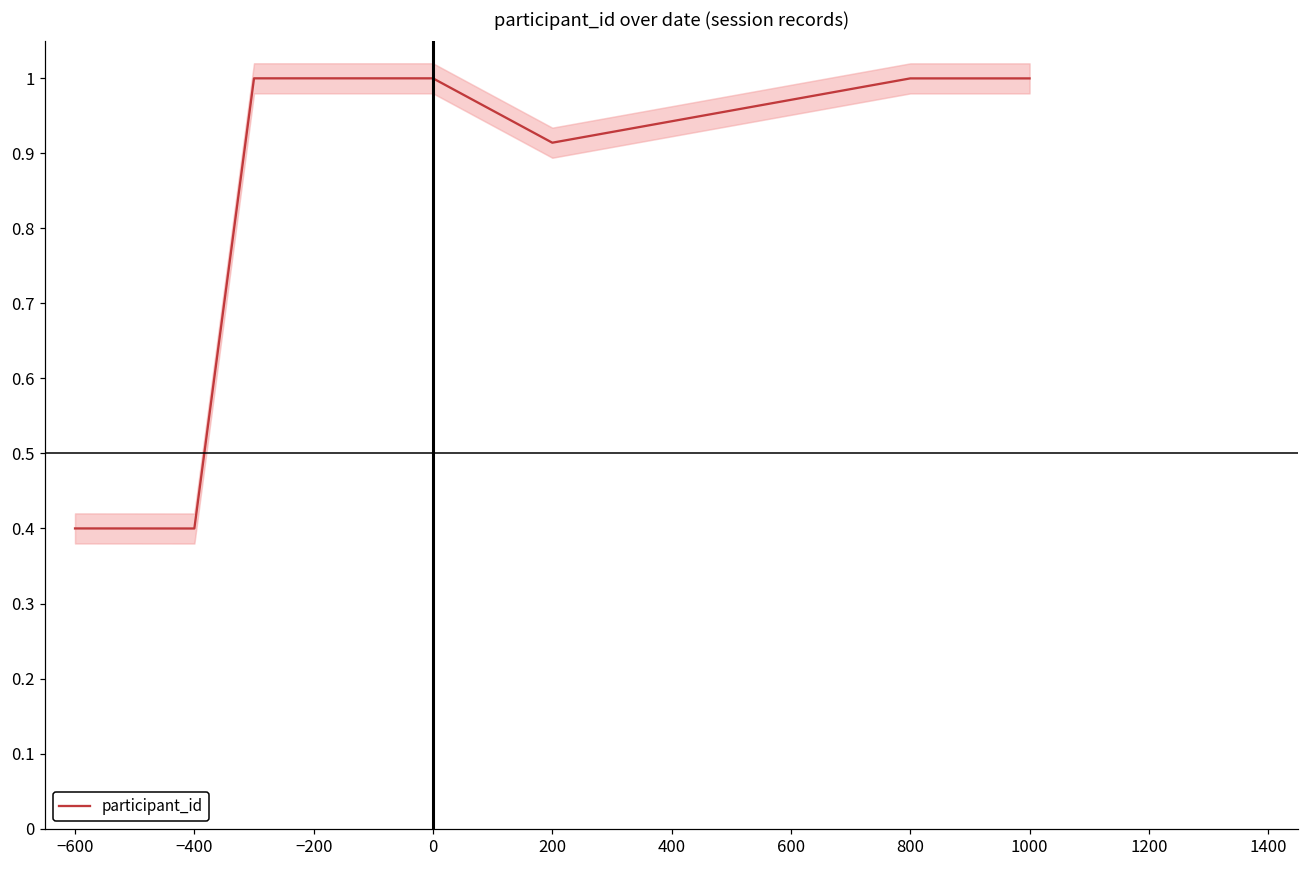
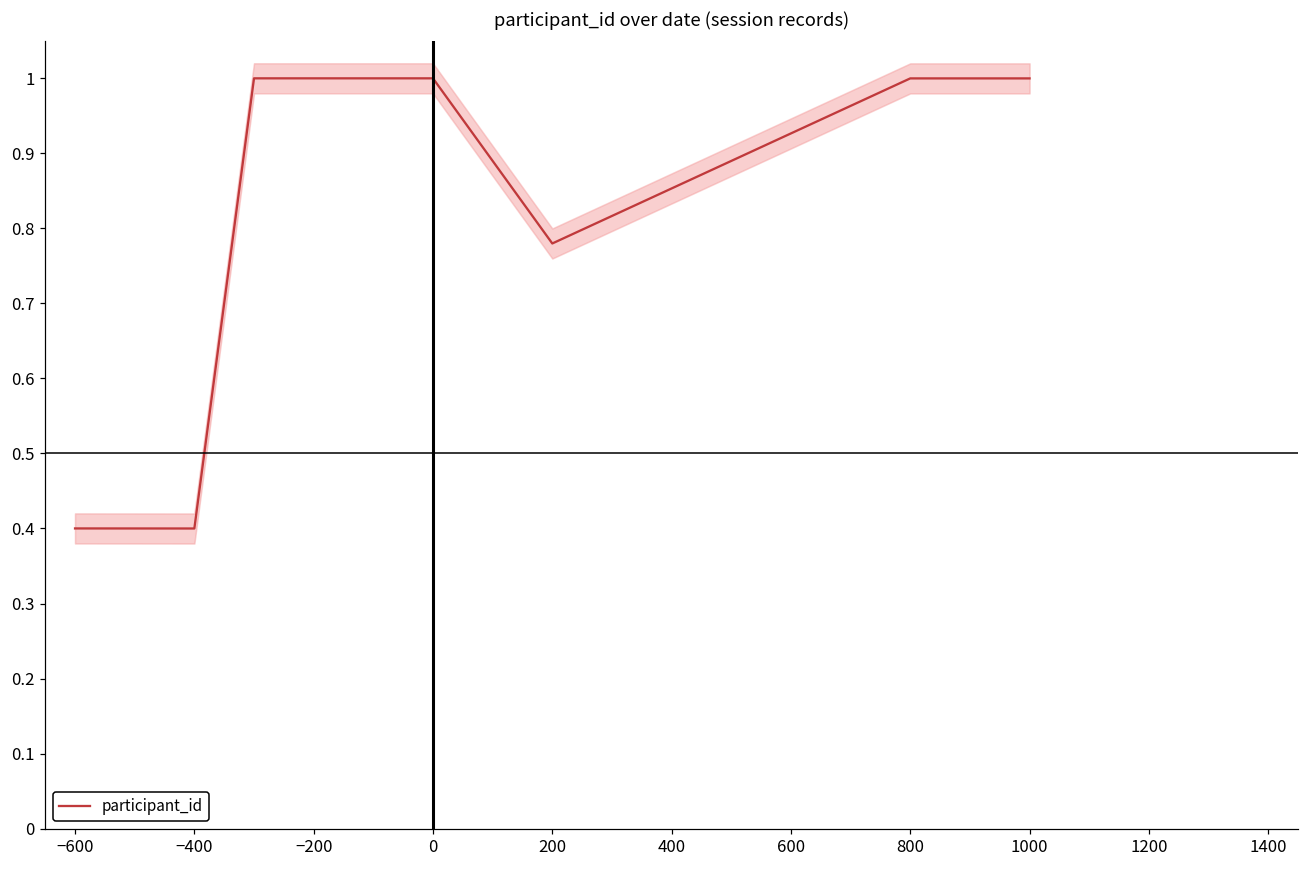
  {
    "participant_id": {
      "−600": 0.40,
      "−400": 0.40,
      "−200": 1.00,
      "0": 1.00,
-     "200": 0.91,
+     "200": 0.78,
      "800": 1.00,
      "1000": 1.00
    }
  }
